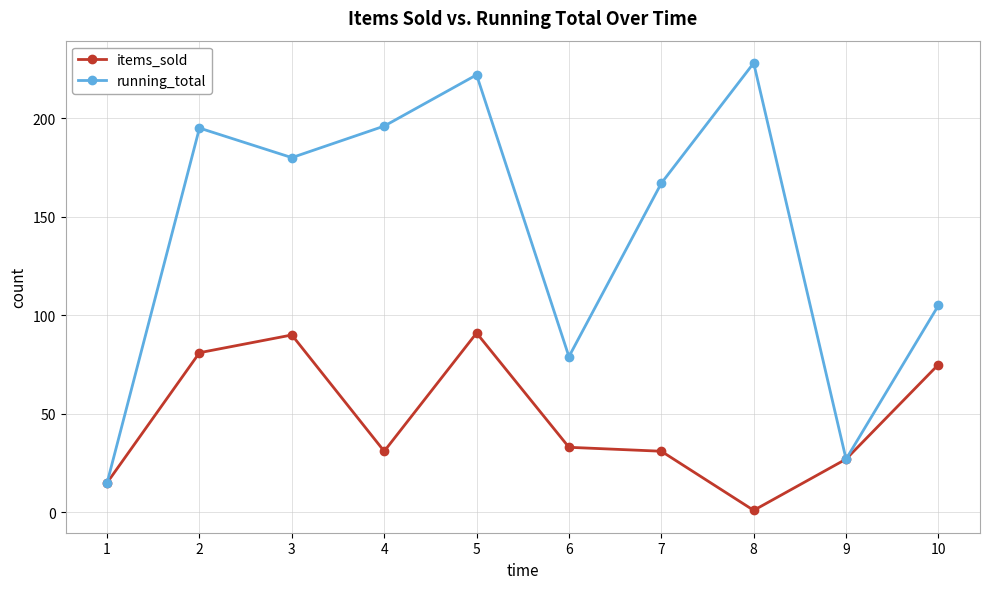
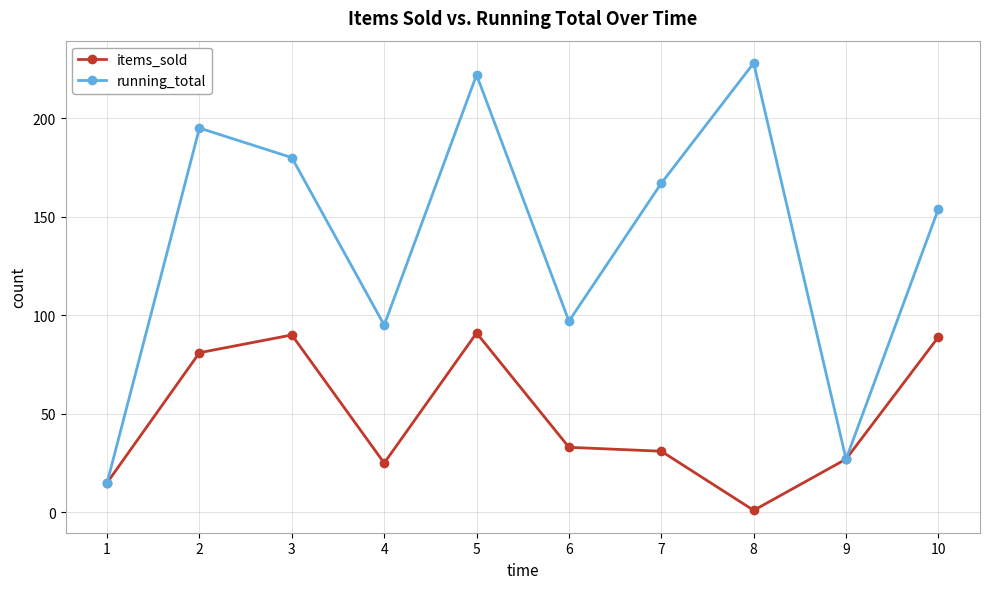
  {
    "items_sold": {
      "2": 81,
      "3": 90,
-     "4": 31,
+     "4": 25,
      "5": 91,
      "6": 33,
      "7": 31,
      "8": 1,
-     "10": 75
+     "10": 89
    },
    "running_total": {
      "2": 195,
      "3": 180,
-     "4": 196,
+     "4": 95,
      "5": 222,
-     "6": 79,
+     "6": 97,
      "7": 167,
      "8": 228,
-     "10": 105
+     "10": 154
    }
  }
